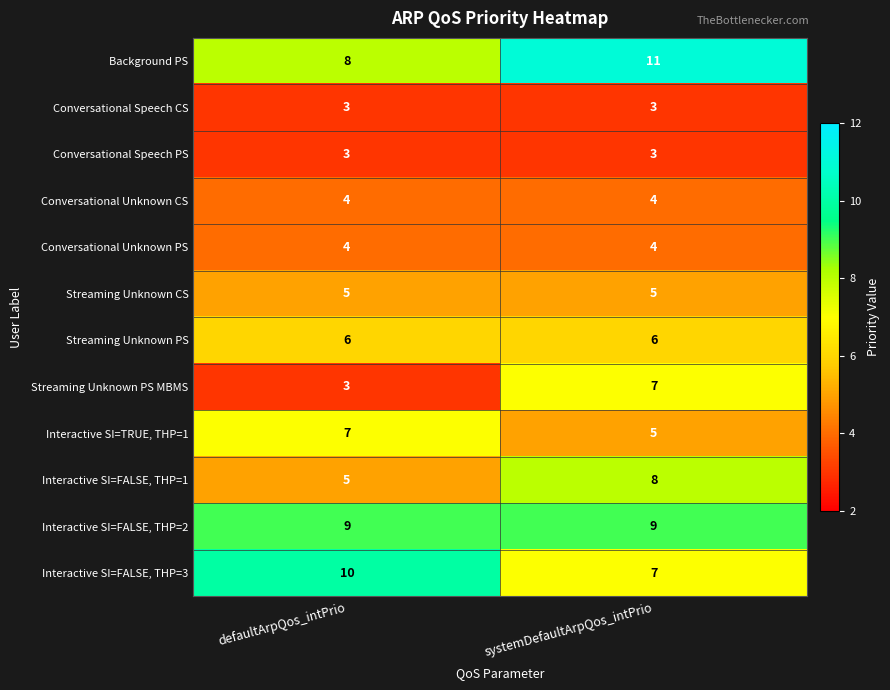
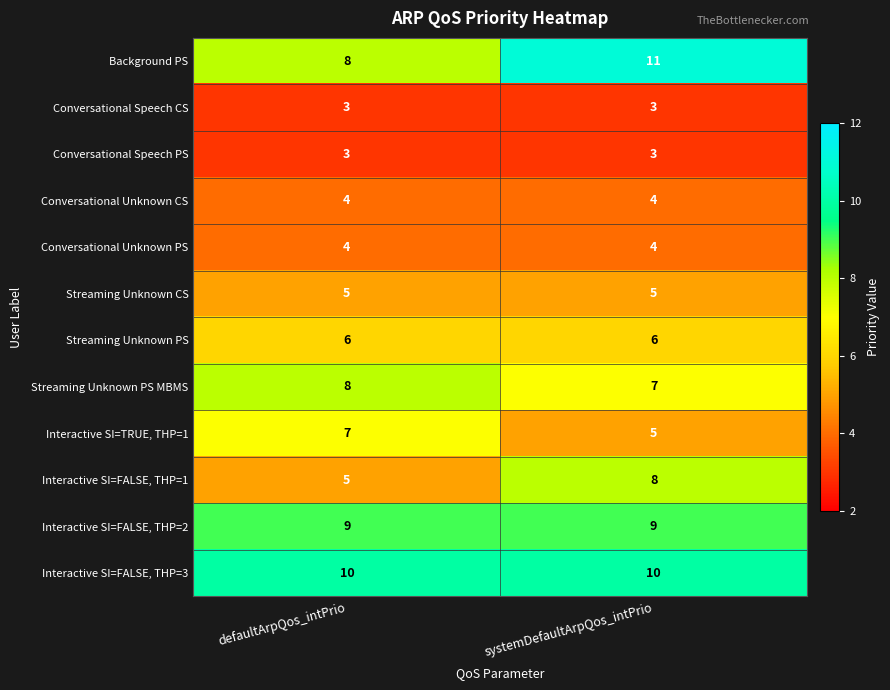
  {
    "Background PS": {
      "defaultArpQos_intPrio": 8,
      "systemDefaultArpQos_intPrio": 11
    },
    "Conversational Speech CS": {
      "defaultArpQos_intPrio": 3,
      "systemDefaultArpQos_intPrio": 3
    },
    "Conversational Speech PS": {
      "defaultArpQos_intPrio": 3,
      "systemDefaultArpQos_intPrio": 3
    },
    "Conversational Unknown CS": {
      "defaultArpQos_intPrio": 4,
      "systemDefaultArpQos_intPrio": 4
    },
    "Conversational Unknown PS": {
      "defaultArpQos_intPrio": 4,
      "systemDefaultArpQos_intPrio": 4
    },
    "Streaming Unknown CS": {
      "defaultArpQos_intPrio": 5,
      "systemDefaultArpQos_intPrio": 5
    },
    "Streaming Unknown PS": {
      "defaultArpQos_intPrio": 6,
      "systemDefaultArpQos_intPrio": 6
    },
    "Streaming Unknown PS MBMS": {
-     "defaultArpQos_intPrio": 3,
+     "defaultArpQos_intPrio": 8,
      "systemDefaultArpQos_intPrio": 7
    },
    "Interactive SI=TRUE, THP=1": {
      "defaultArpQos_intPrio": 7,
      "systemDefaultArpQos_intPrio": 5
    },
    "Interactive SI=FALSE, THP=1": {
      "defaultArpQos_intPrio": 5,
      "systemDefaultArpQos_intPrio": 8
    },
    "Interactive SI=FALSE, THP=2": {
      "defaultArpQos_intPrio": 9,
      "systemDefaultArpQos_intPrio": 9
    },
    "Interactive SI=FALSE, THP=3": {
      "defaultArpQos_intPrio": 10,
-     "systemDefaultArpQos_intPrio": 7
+     "systemDefaultArpQos_intPrio": 10
    }
  }
